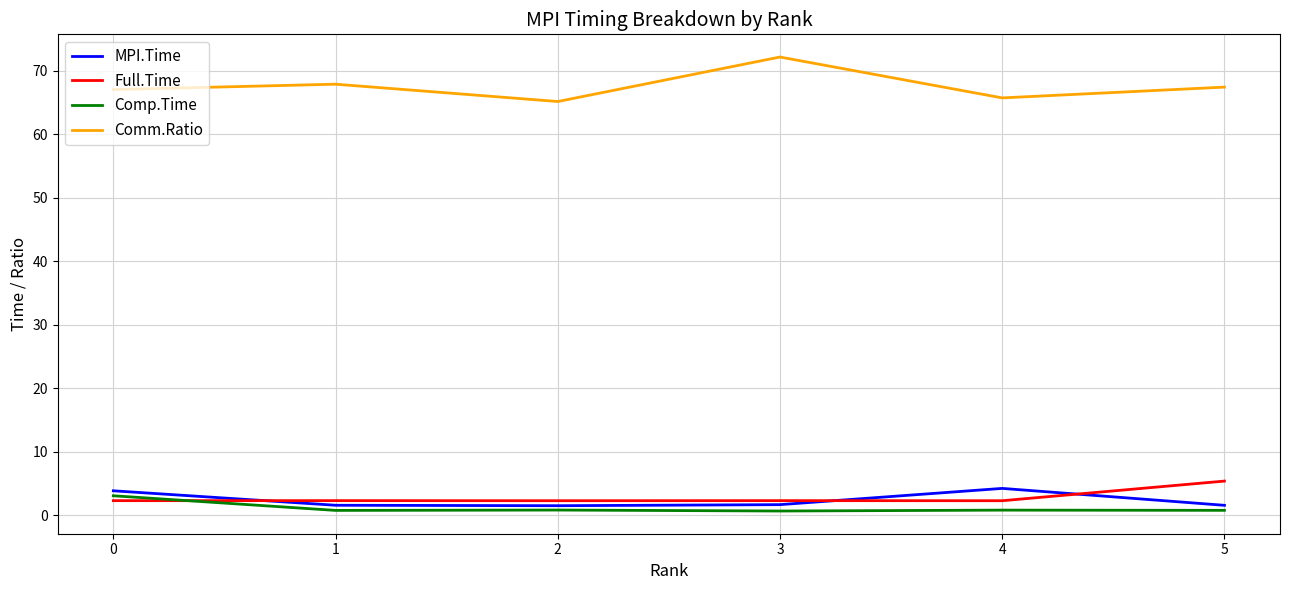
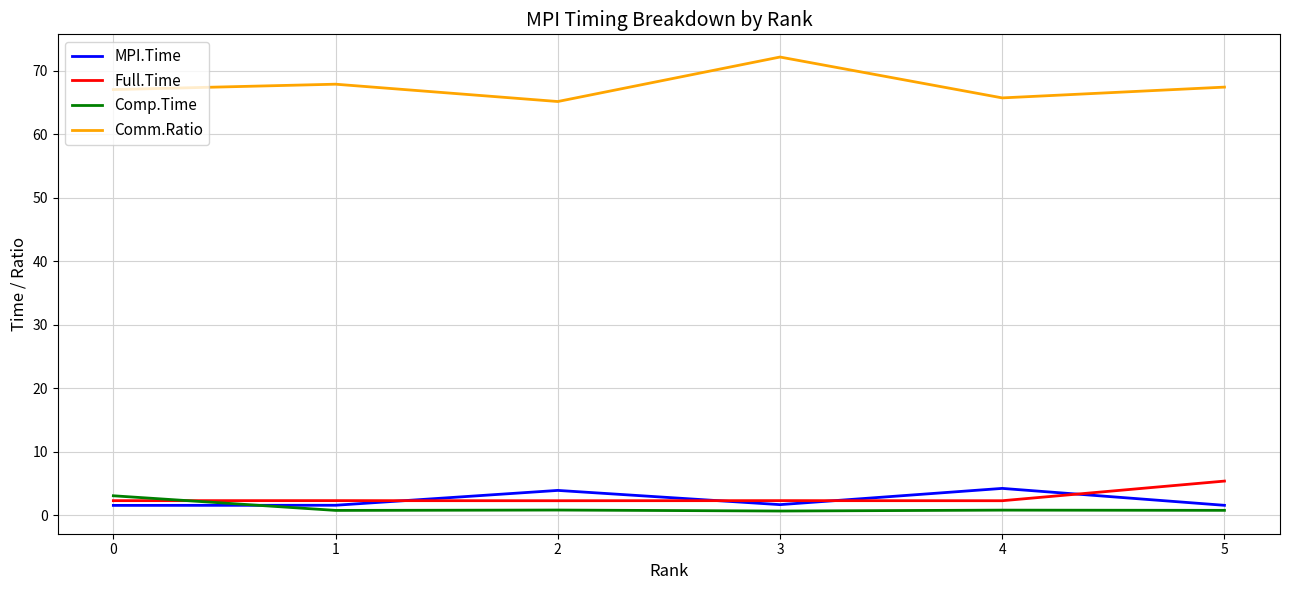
  {
    "MPI.Time": {
-     "0": 4,
+     "0": 2,
      "1": 2,
-     "2": 1,
+     "2": 4,
      "3": 2,
      "4": 4,
      "5": 2
    },
    "Full.Time": {
      "0": 2,
      "1": 2,
      "2": 2,
      "3": 2,
      "4": 2,
      "5": 5
    },
    "Comp.Time": {
      "0": 3,
      "1": 1,
      "2": 1,
      "3": 1,
      "4": 1,
      "5": 1
    },
    "Comm.Ratio": {
      "1": 68,
      "2": 65,
      "3": 72,
      "4": 66,
      "5": 67
    }
  }
